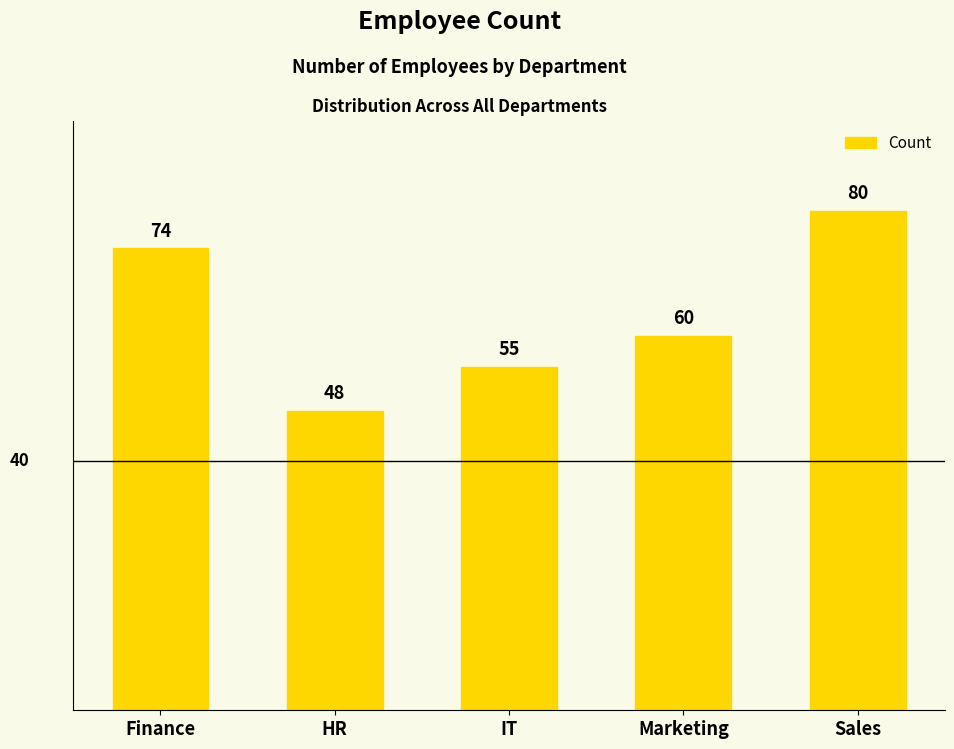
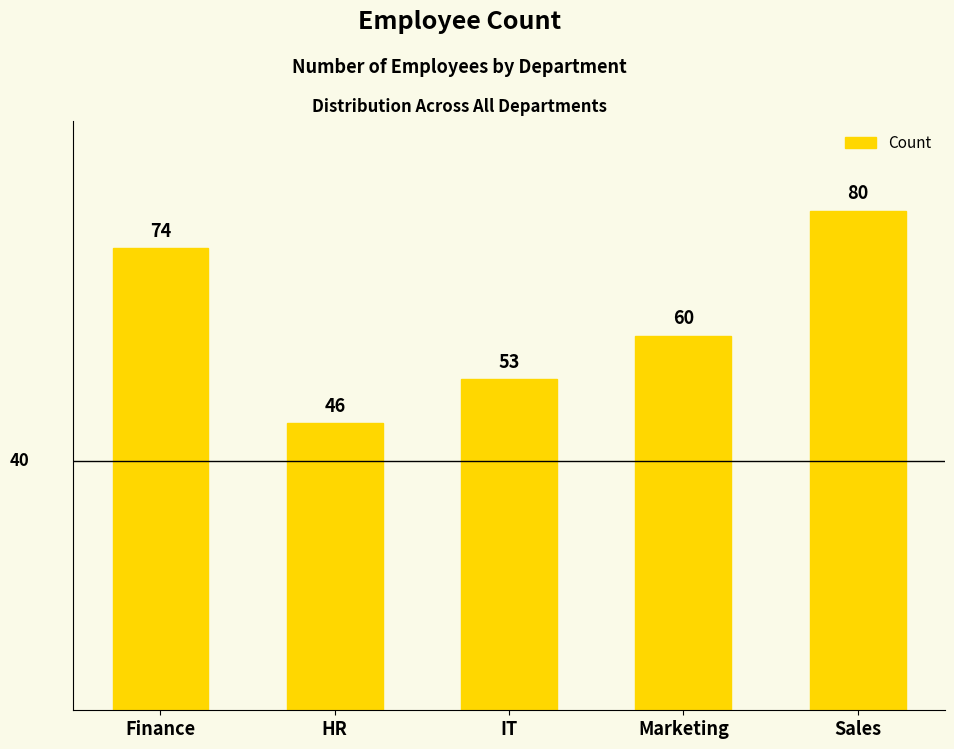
  {
    "Finance": 74,
-   "HR": 48,
-   "IT": 55,
+   "HR": 46,
+   "IT": 53,
    "Marketing": 60,
    "Sales": 80
  }
